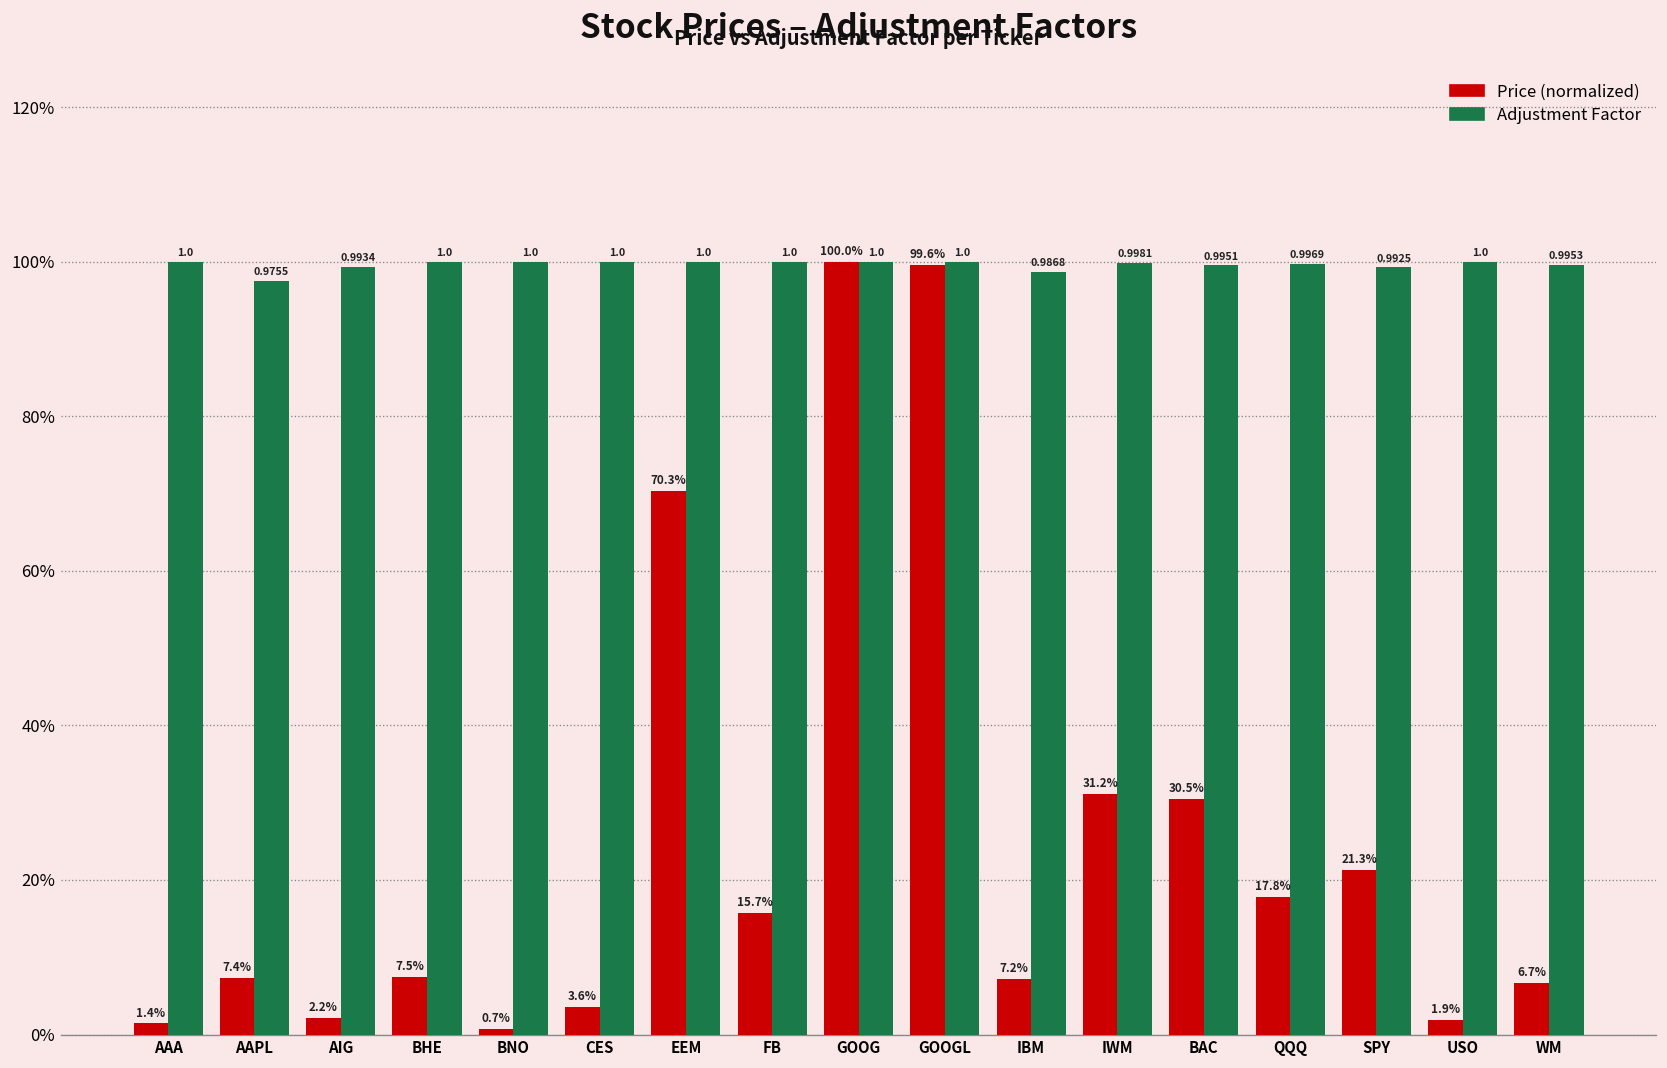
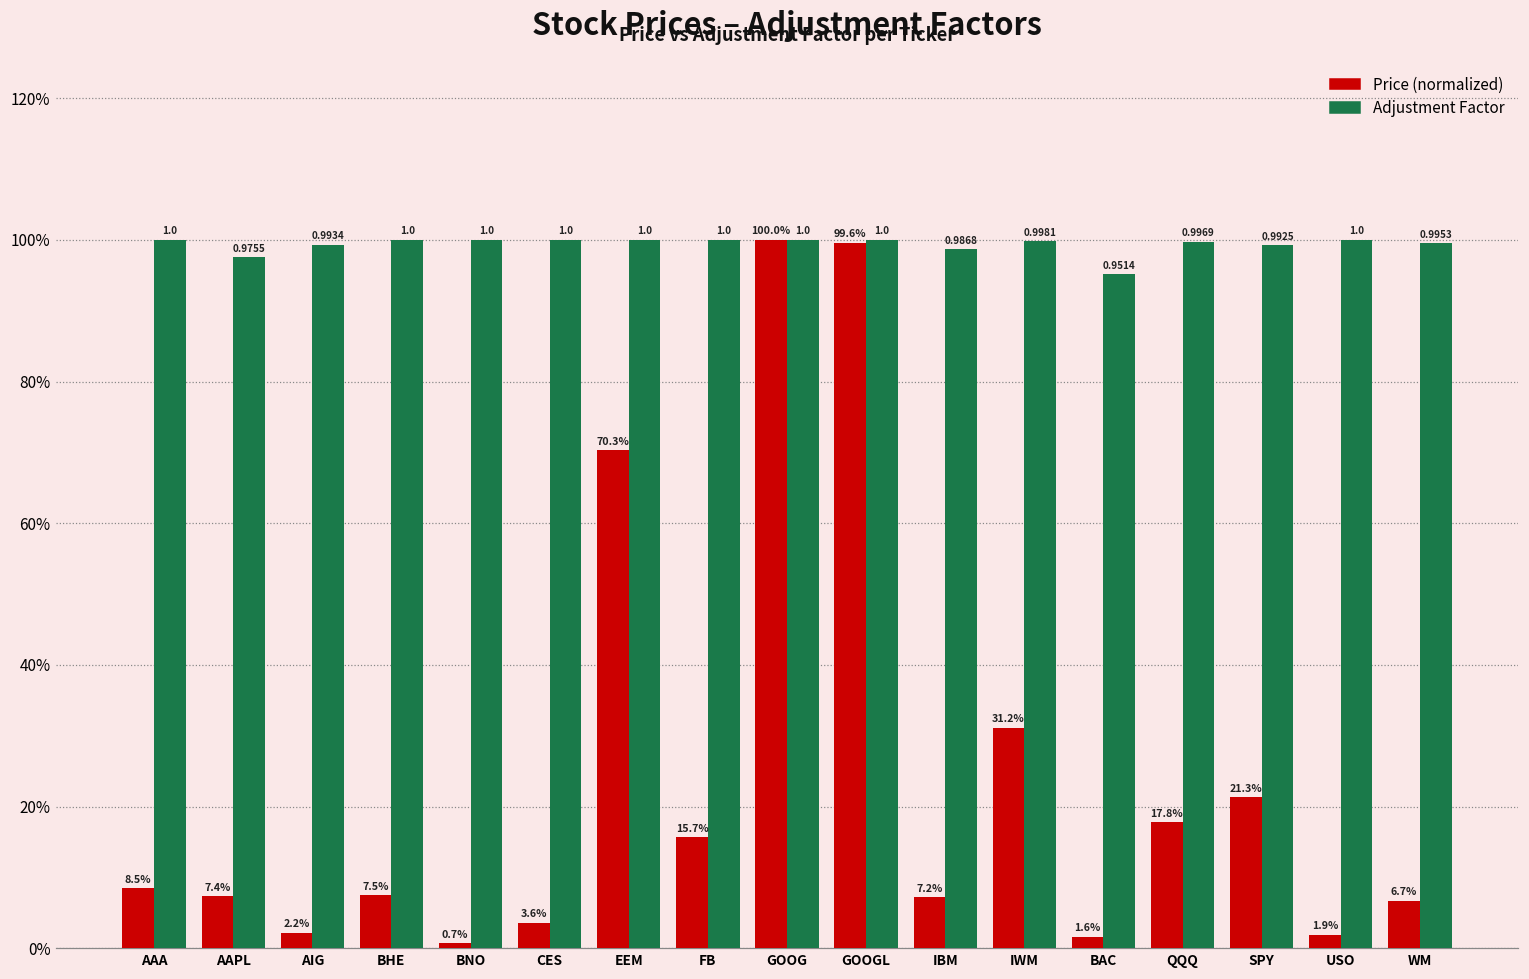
  {
    "Price (normalized)": {
-     "AAA": "1.4%",
+     "AAA": "8.5%",
      "AAPL": "7.4%",
      "AIG": "2.2%",
      "BHE": "7.5%",
      "BNO": "0.7%",
      "CES": "3.6%",
      "EEM": "70.3%",
      "FB": "15.7%",
      "GOOG": "100.0%",
      "GOOGL": "99.6%",
      "IBM": "7.2%",
      "IWM": "31.2%",
-     "BAC": "30.5%",
+     "BAC": "1.6%",
      "QQQ": "17.8%",
      "SPY": "21.3%",
      "USO": "1.9%",
      "WM": "6.7%"
    },
    "Adjustment Factor": {
      "AAA": "1.0",
      "AAPL": "0.9755",
      "AIG": "0.9934",
      "BHE": "1.0",
      "BNO": "1.0",
      "CES": "1.0",
      "EEM": "1.0",
      "FB": "1.0",
      "GOOG": "1.0",
      "GOOGL": "1.0",
      "IBM": "0.9868",
      "IWM": "0.9981",
-     "BAC": "0.9951",
+     "BAC": "0.9514",
      "QQQ": "0.9969",
      "SPY": "0.9925",
      "USO": "1.0",
      "WM": "0.9953"
    }
  }
